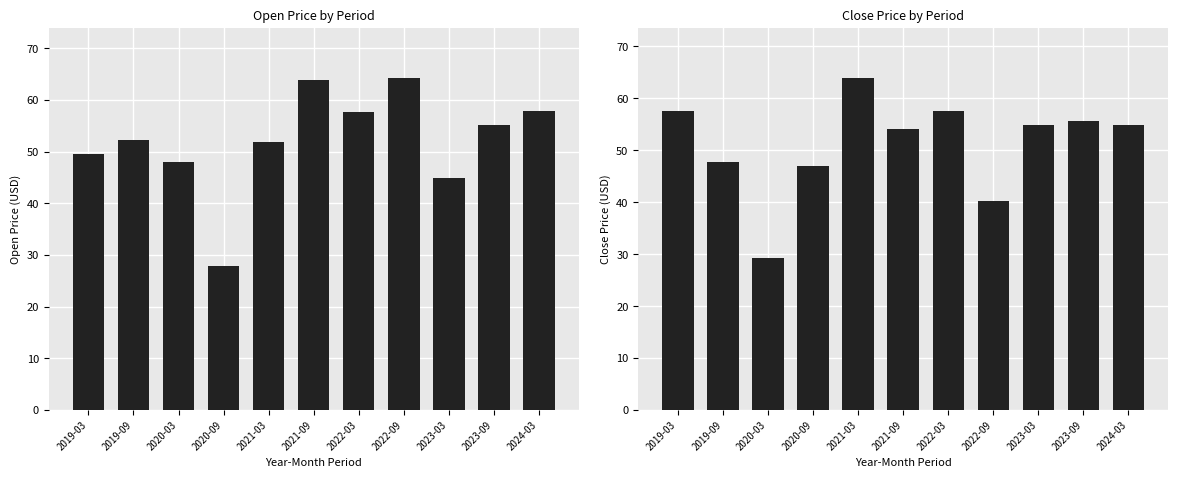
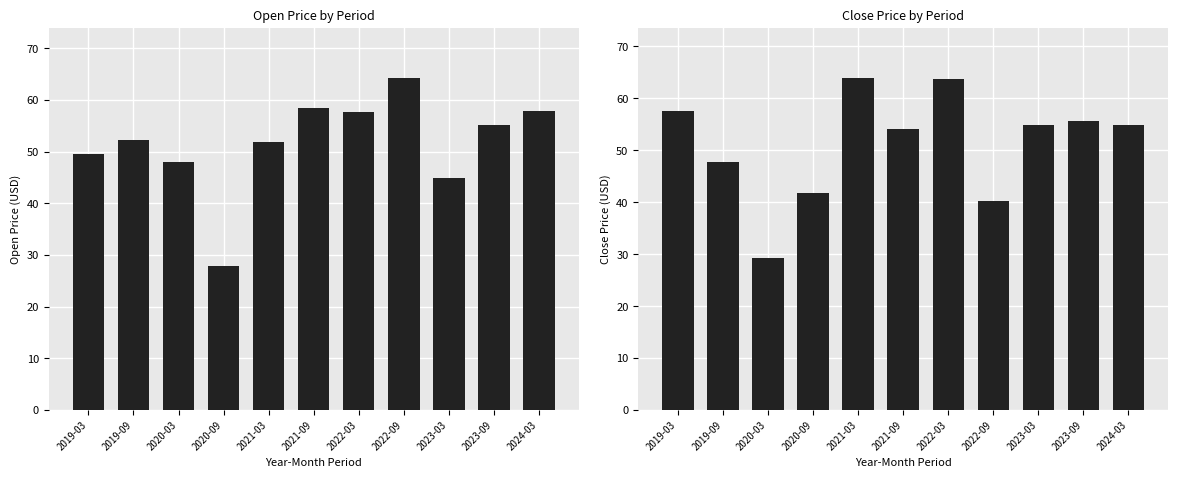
  {
    "Open Price by Period": {
      "2019-03": 50,
      "2019-09": 52,
      "2020-03": 48,
      "2020-09": 28,
      "2021-03": 52,
-     "2021-09": 64,
+     "2021-09": 58,
      "2022-03": 58,
      "2022-09": 64,
      "2023-03": 45,
      "2023-09": 55,
      "2024-03": 58
    },
    "Close Price by Period": {
      "2019-03": 57,
      "2019-09": 48,
      "2020-03": 29,
-     "2020-09": 47,
+     "2020-09": 42,
      "2021-03": 64,
      "2021-09": 54,
-     "2022-03": 58,
+     "2022-03": 64,
      "2022-09": 40,
      "2023-03": 55,
      "2023-09": 56,
      "2024-03": 55
    }
  }
